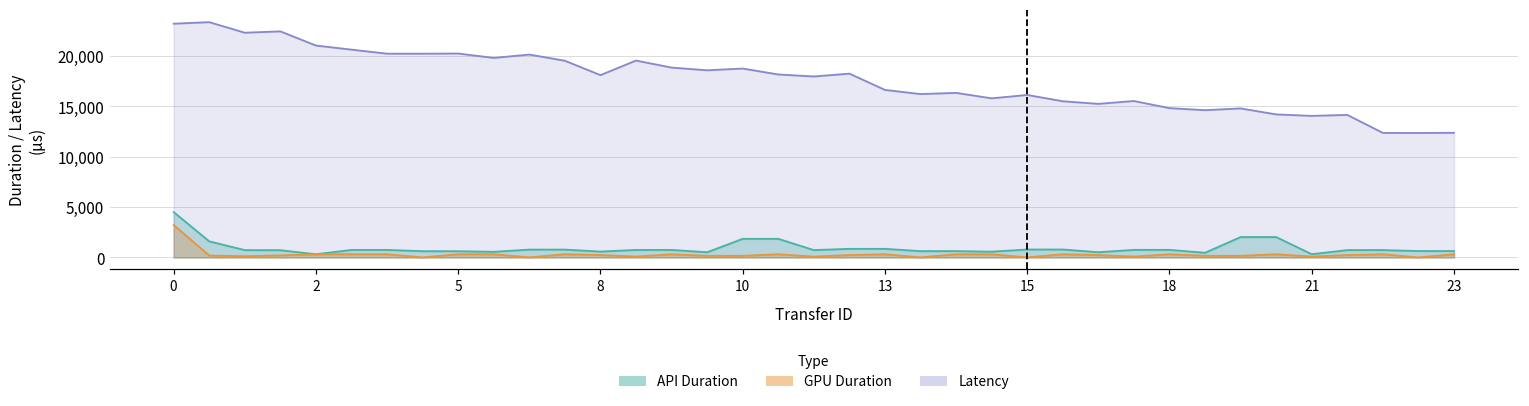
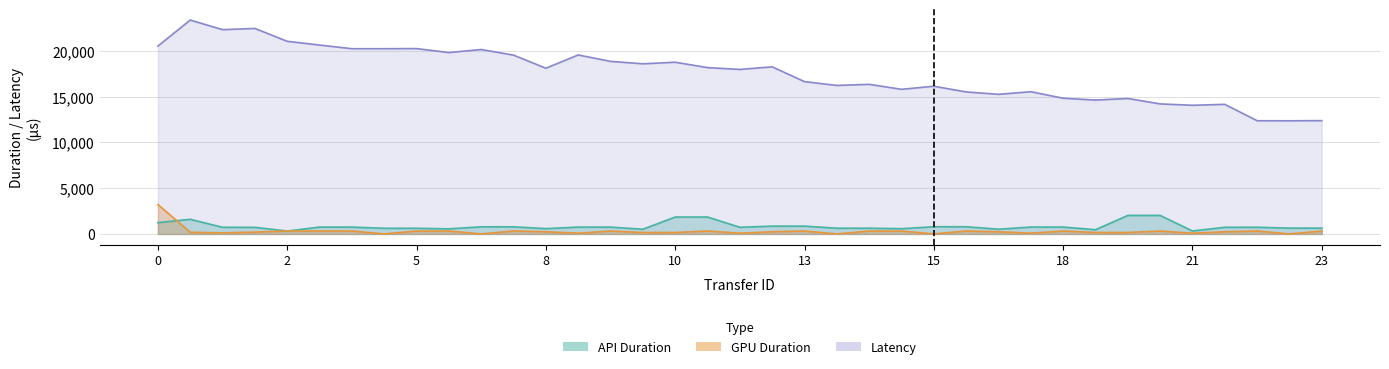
  {
    "API Duration": {
-     "0": "5,000",
+     "0": "1,000",
      "8": "1,000"
    },
    "GPU Duration": {
      "0": "3,000",
      "8": "0"
    },
    "Latency": {
-     "0": "23,000",
+     "0": "21,000",
      "8": "18,000"
    }
  }
